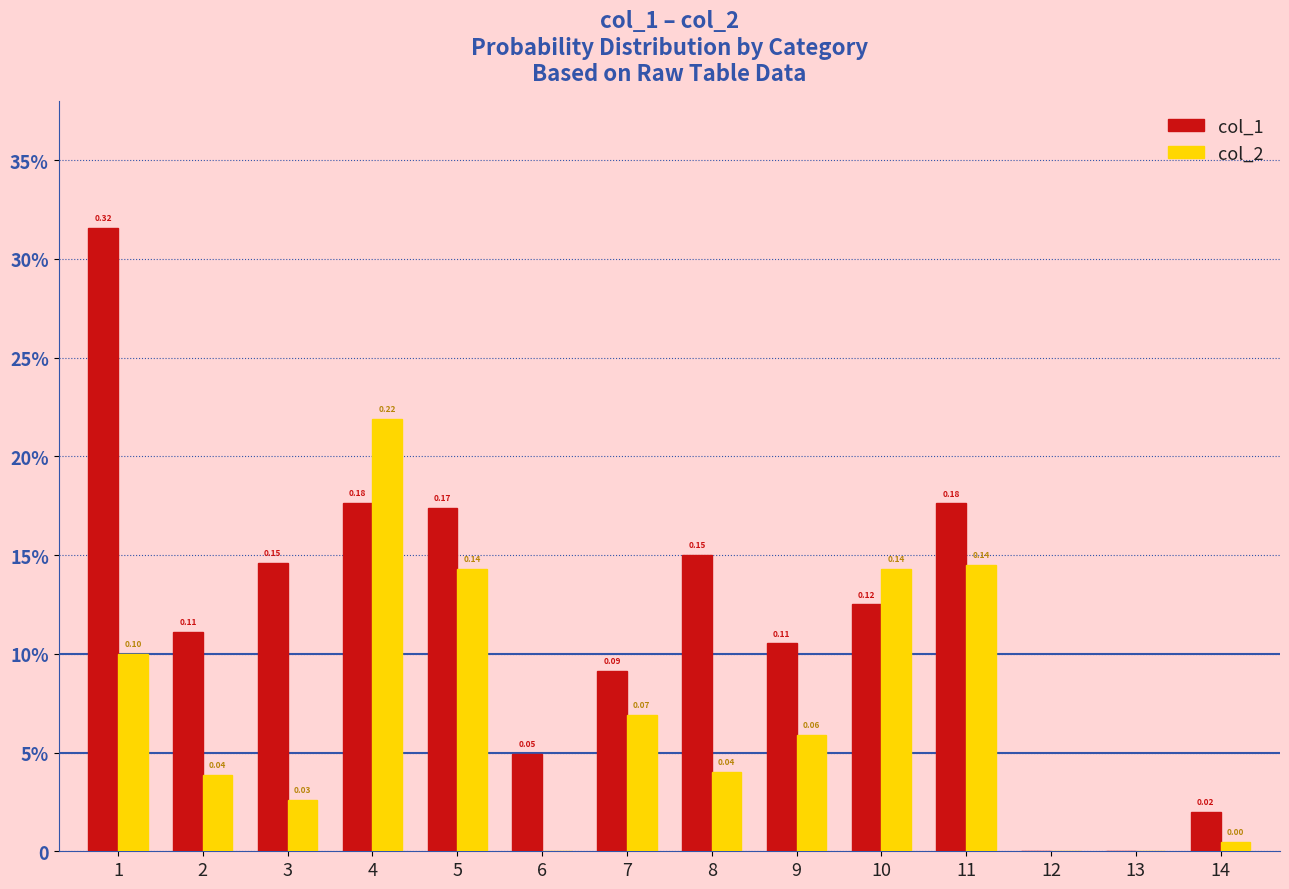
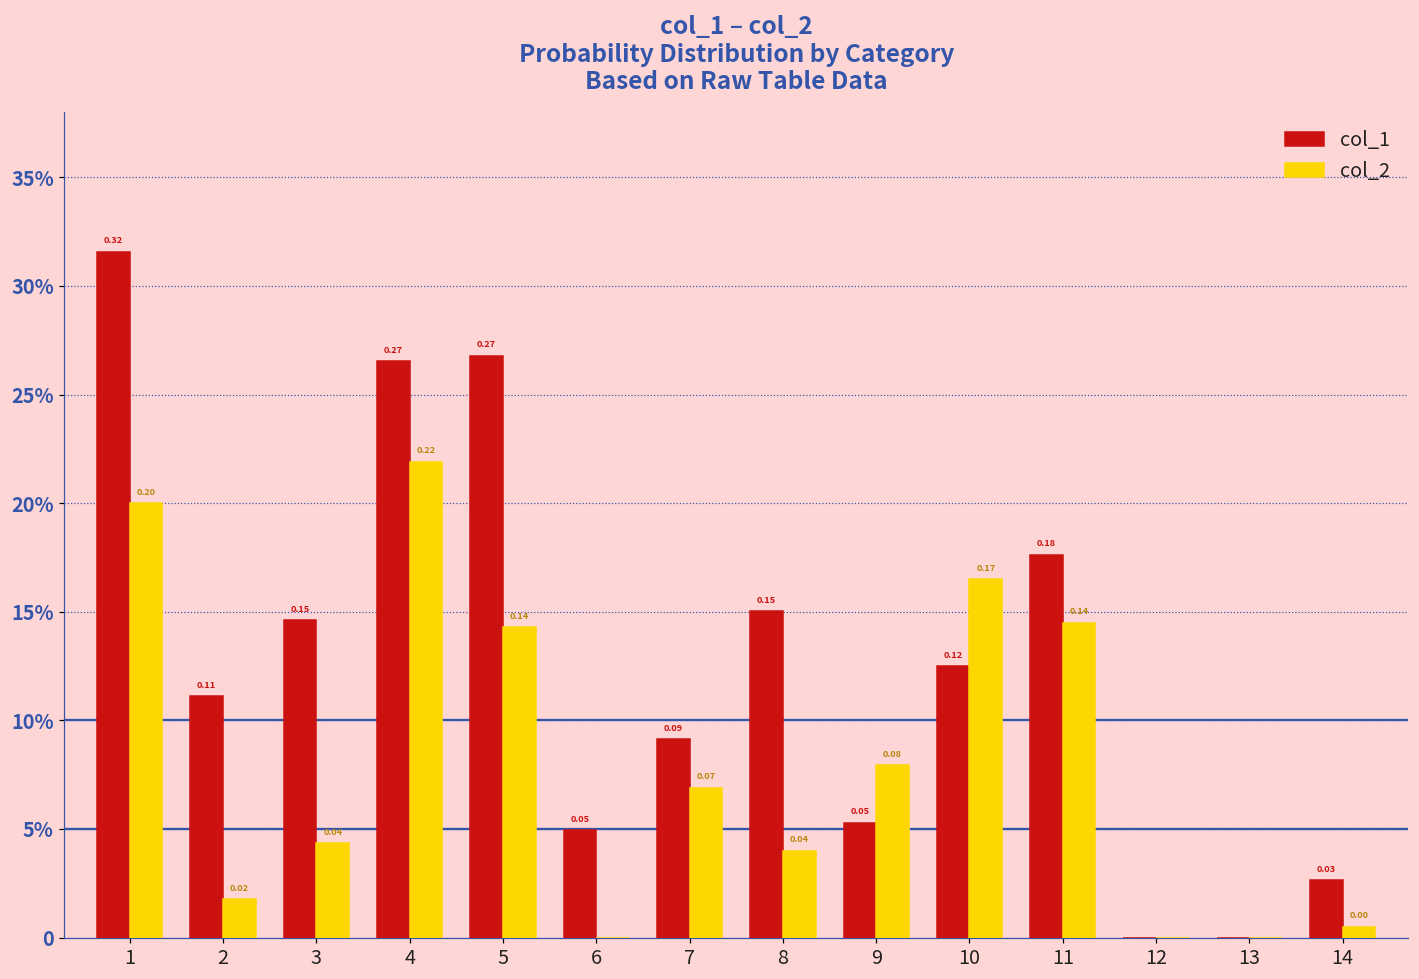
  {
    "col_1": {
      "1": 0.32,
      "2": 0.11,
      "3": 0.15,
-     "4": 0.18,
-     "5": 0.17,
+     "4": 0.27,
+     "5": 0.27,
      "6": 0.05,
      "7": 0.09,
      "8": 0.15,
-     "9": 0.11,
+     "9": 0.05,
      "10": 0.12,
      "11": 0.18,
-     "14": 0.02
+     "14": 0.03
    },
    "col_2": {
-     "1": 0.10,
-     "2": 0.04,
-     "3": 0.03,
+     "1": 0.20,
+     "2": 0.02,
+     "3": 0.04,
      "4": 0.22,
      "5": 0.14,
      "7": 0.07,
      "8": 0.04,
-     "9": 0.06,
-     "10": 0.14,
+     "9": 0.08,
+     "10": 0.17,
      "11": 0.14,
      "14": 0.00
    }
  }
